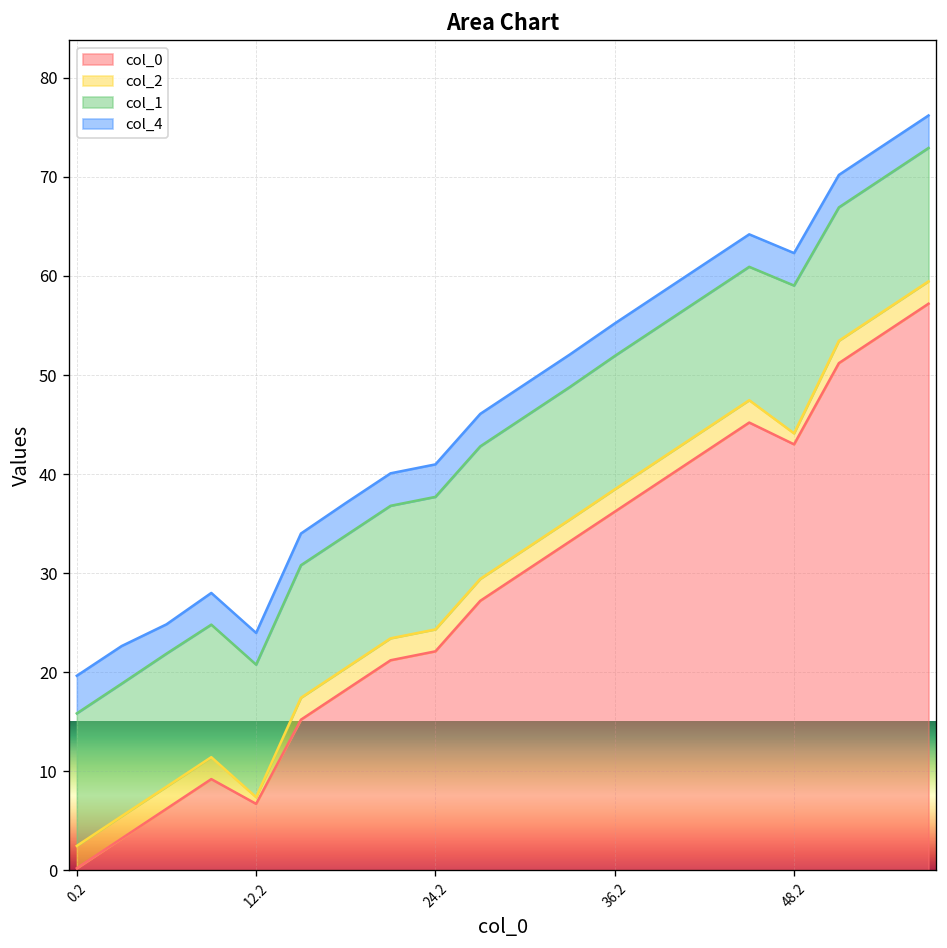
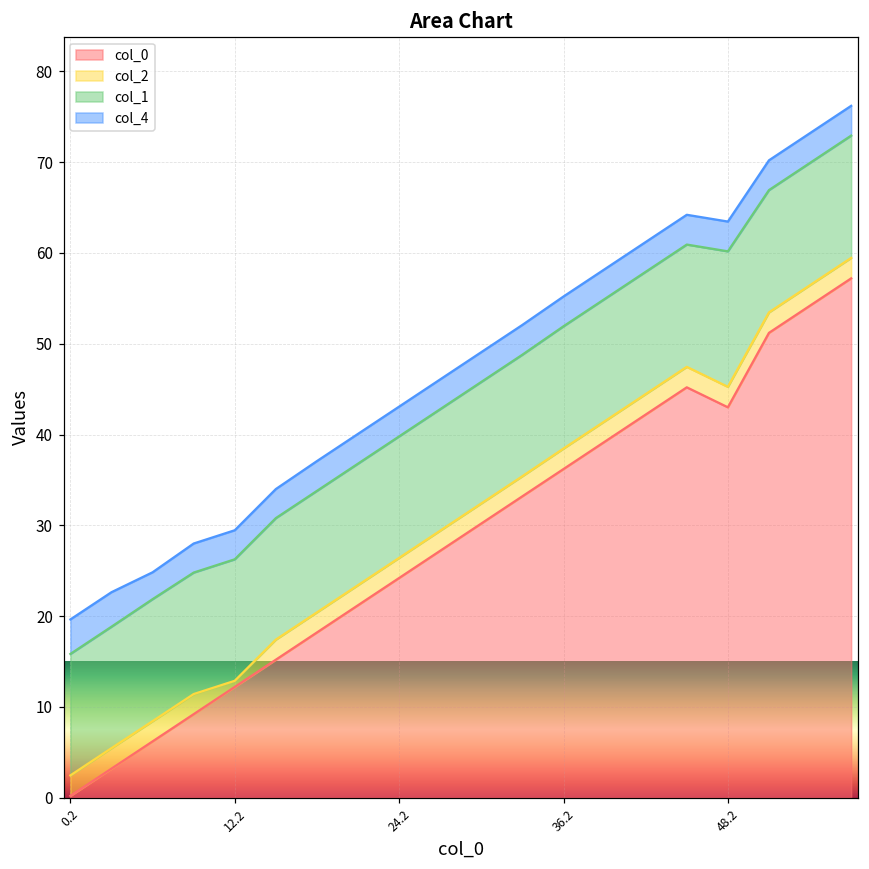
  {
    "col_0": {
      "0.2": 0,
-     "12.2": 7,
-     "24.2": 22,
+     "12.2": 12,
+     "24.2": 24,
      "36.2": 36,
      "48.2": 43
    },
    "col_2": {
      "0.2": 2,
      "12.2": 1,
      "24.2": 2,
      "36.2": 2,
-     "48.2": 1
+     "48.2": 2
    },
    "col_1": {
      "0.2": 13,
      "12.2": 13,
      "24.2": 13,
      "36.2": 13,
      "48.2": 15
    },
    "col_4": {
      "0.2": 4,
      "12.2": 3,
      "24.2": 3,
      "36.2": 3,
      "48.2": 3
    }
  }
